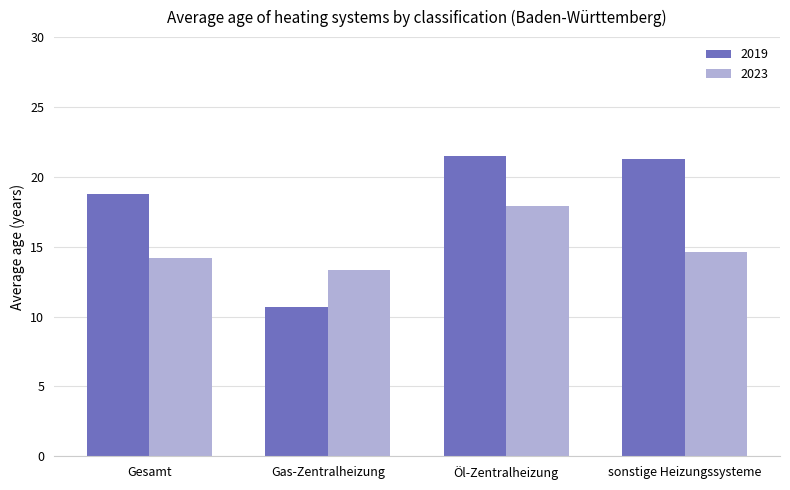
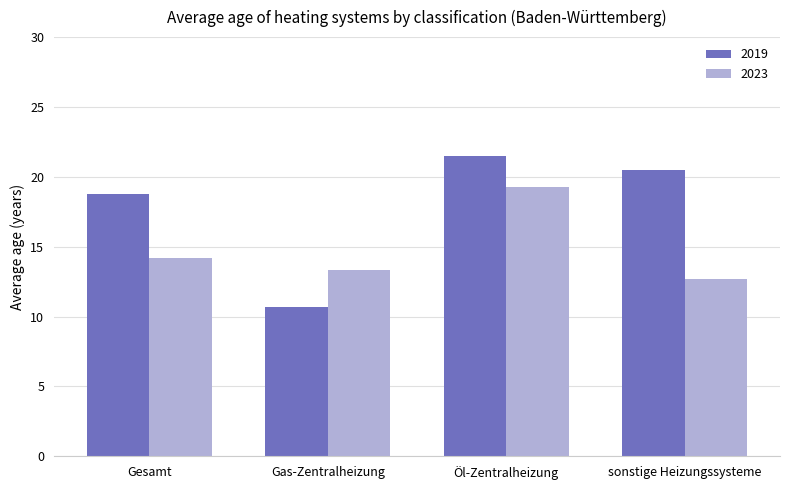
  {
    "2019": {
      "Gesamt": 18.8,
      "Gas-Zentralheizung": 10.7,
      "Öl-Zentralheizung": 21.5,
-     "sonstige Heizungssysteme": 21.3
+     "sonstige Heizungssysteme": 20.5
    },
    "2023": {
      "Gesamt": 14.2,
      "Gas-Zentralheizung": 13.3,
-     "Öl-Zentralheizung": 17.9,
-     "sonstige Heizungssysteme": 14.6
+     "Öl-Zentralheizung": 19.3,
+     "sonstige Heizungssysteme": 12.7
    }
  }
